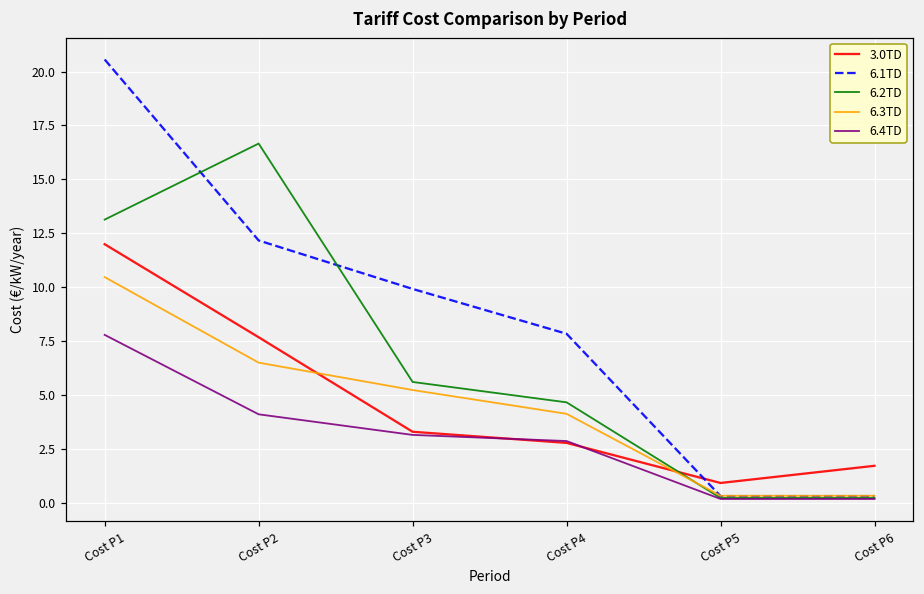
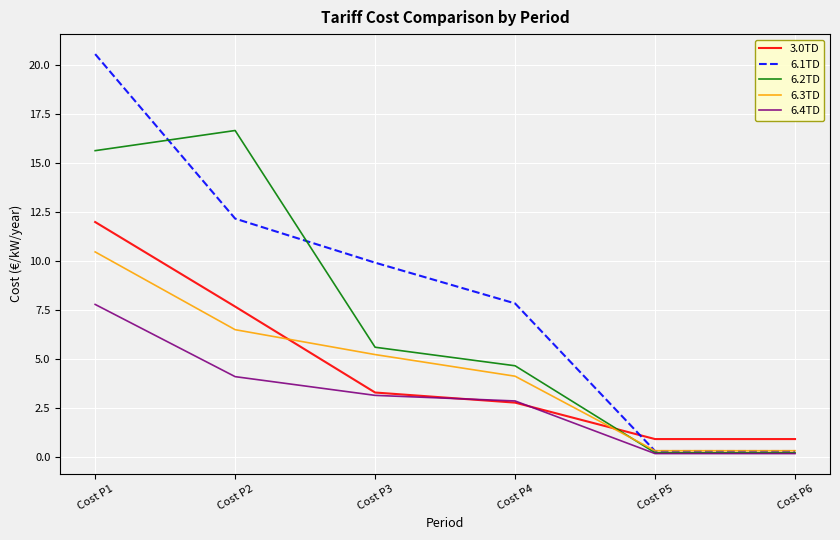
  {
    "3.0TD": {
      "Cost P1": 12.0,
      "Cost P2": 7.7,
      "Cost P3": 3.3,
      "Cost P5": 0.9,
-     "Cost P6": 1.7
+     "Cost P6": 0.9
    },
    "6.1TD": {
      "Cost P1": 20.6,
      "Cost P2": 12.2,
      "Cost P3": 9.9,
      "Cost P4": 7.8
    },
    "6.2TD": {
-     "Cost P1": 13.1,
+     "Cost P1": 15.6,
      "Cost P2": 16.7,
      "Cost P3": 5.6,
      "Cost P4": 4.7
    },
    "6.3TD": {
      "Cost P1": 10.5,
      "Cost P2": 6.5,
      "Cost P3": 5.2,
      "Cost P4": 4.1
    },
    "6.4TD": {
      "Cost P1": 7.8,
      "Cost P2": 4.1,
      "Cost P3": 3.2
    }
  }
